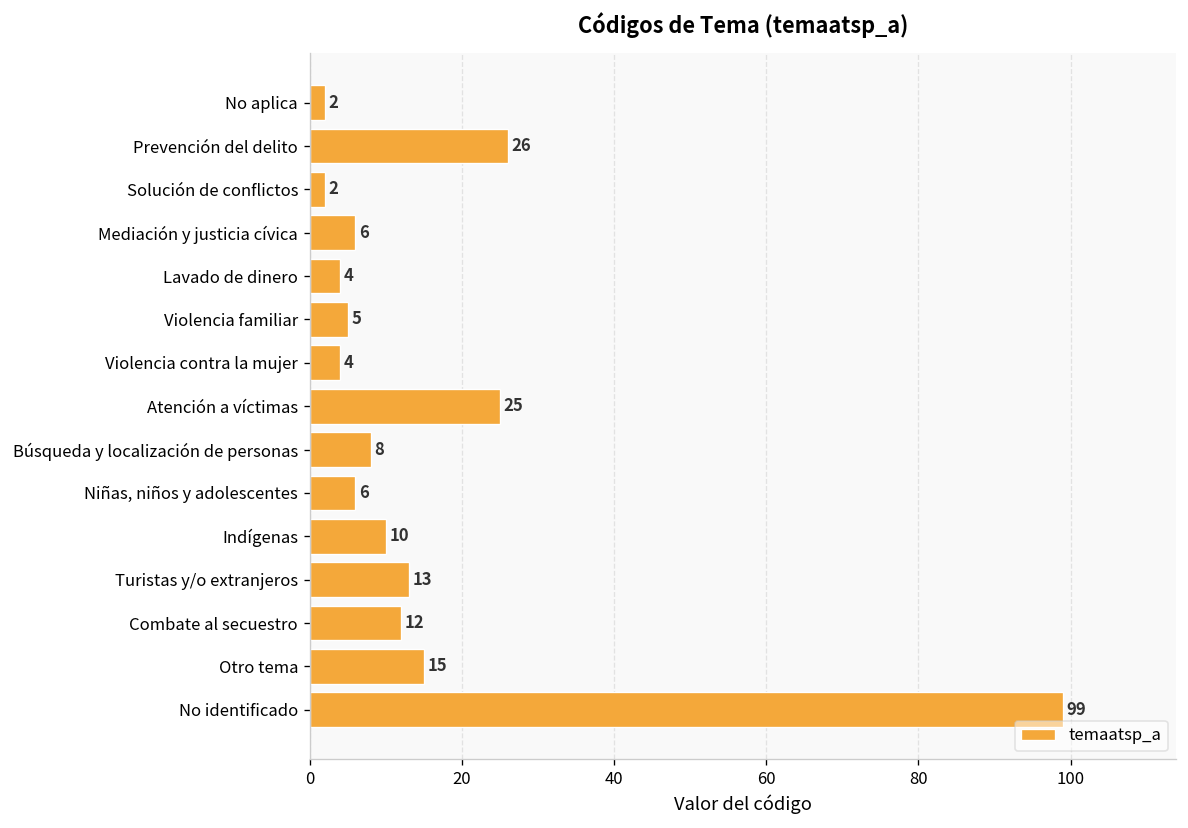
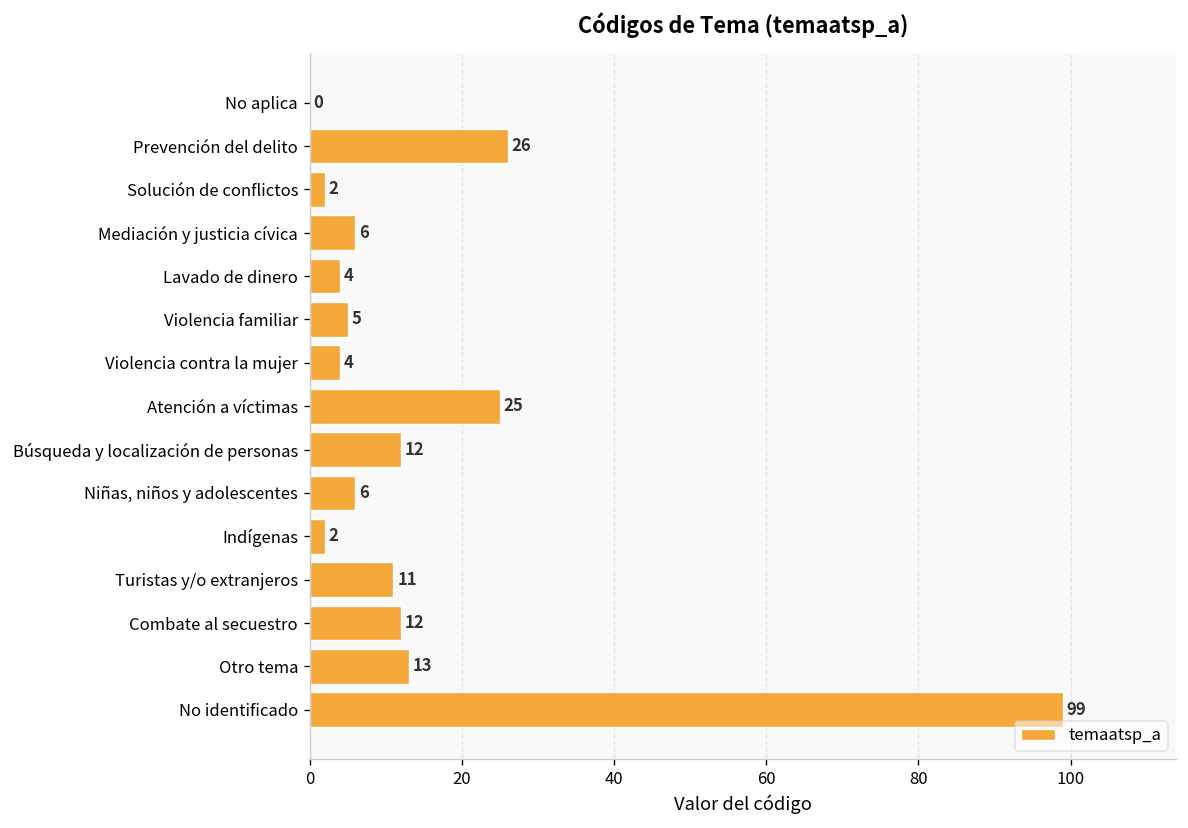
  {
-   "No aplica": 2,
+   "No aplica": 0,
    "Prevención del delito": 26,
    "Solución de conflictos": 2,
    "Mediación y justicia cívica": 6,
    "Lavado de dinero": 4,
    "Violencia familiar": 5,
    "Violencia contra la mujer": 4,
    "Atención a víctimas": 25,
-   "Búsqueda y localización de personas": 8,
+   "Búsqueda y localización de personas": 12,
    "Niñas, niños y adolescentes": 6,
-   "Indígenas": 10,
-   "Turistas y/o extranjeros": 13,
+   "Indígenas": 2,
+   "Turistas y/o extranjeros": 11,
    "Combate al secuestro": 12,
-   "Otro tema": 15,
+   "Otro tema": 13,
    "No identificado": 99
  }
